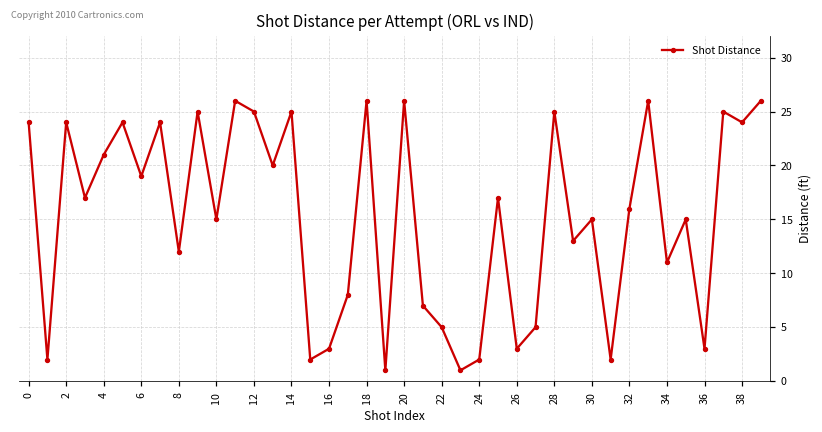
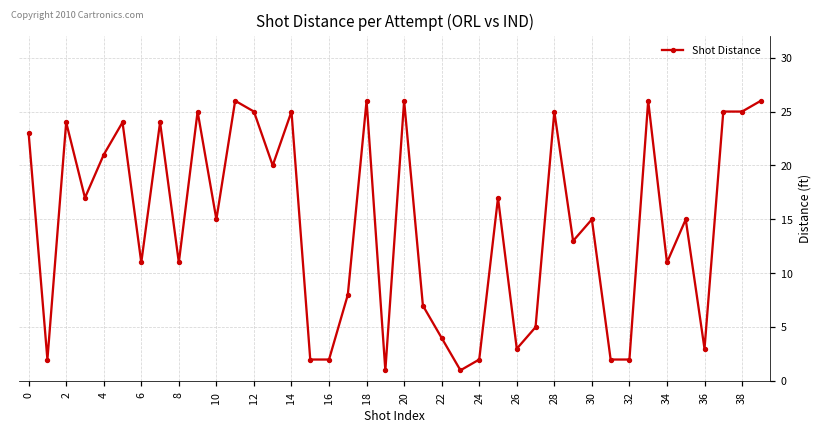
  {
-   "0": 24,
+   "0": 23,
    "2": 24,
    "4": 21,
-   "6": 19,
-   "8": 12,
+   "6": 11,
+   "8": 11,
    "10": 15,
    "12": 25,
    "14": 25,
-   "16": 3,
+   "16": 2,
    "18": 26,
    "20": 26,
-   "22": 5,
+   "22": 4,
    "24": 2,
    "26": 3,
    "28": 25,
    "30": 15,
-   "32": 16,
+   "32": 2,
    "34": 11,
    "36": 3,
-   "38": 24
+   "38": 25
  }
